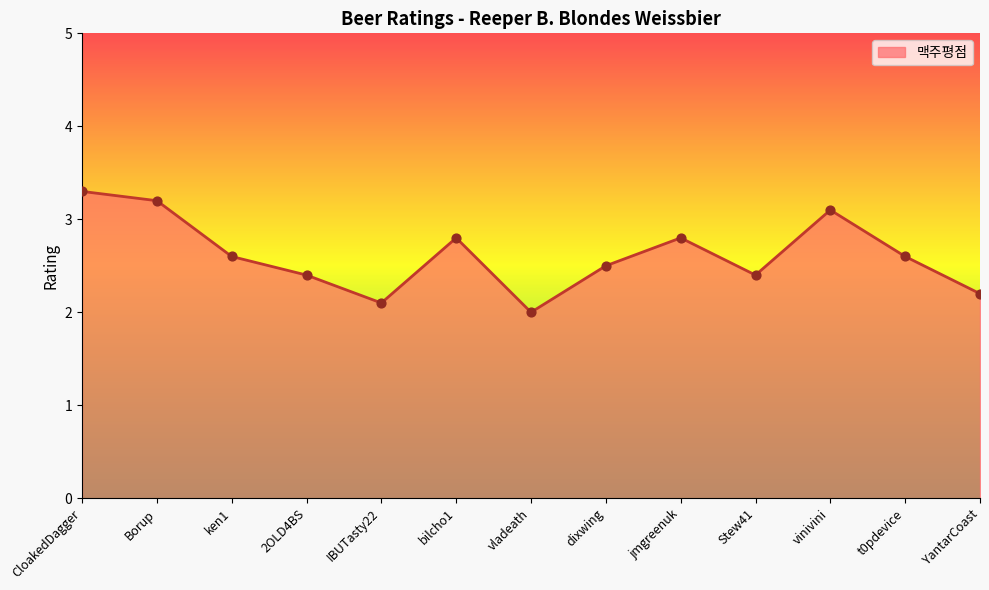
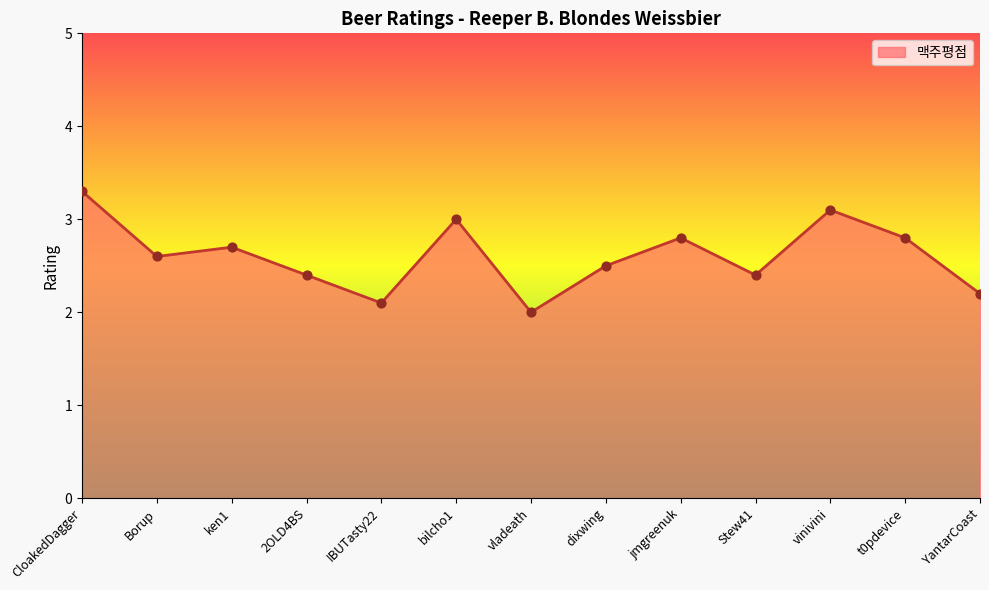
  {
    "CloakedDagger": 3.3,
-   "Borup": 3.2,
-   "ken1": 2.6,
+   "Borup": 2.6,
+   "ken1": 2.7,
    "2OLD4BS": 2.4,
    "IBUTasty22": 2.1,
-   "bilcho1": 2.8,
+   "bilcho1": 3.0,
    "vladeath": 2.0,
    "dixwing": 2.5,
    "jmgreenuk": 2.8,
    "Stew41": 2.4,
    "vinivini": 3.1,
-   "t0pdevice": 2.6,
+   "t0pdevice": 2.8,
    "YantarCoast": 2.2
  }
